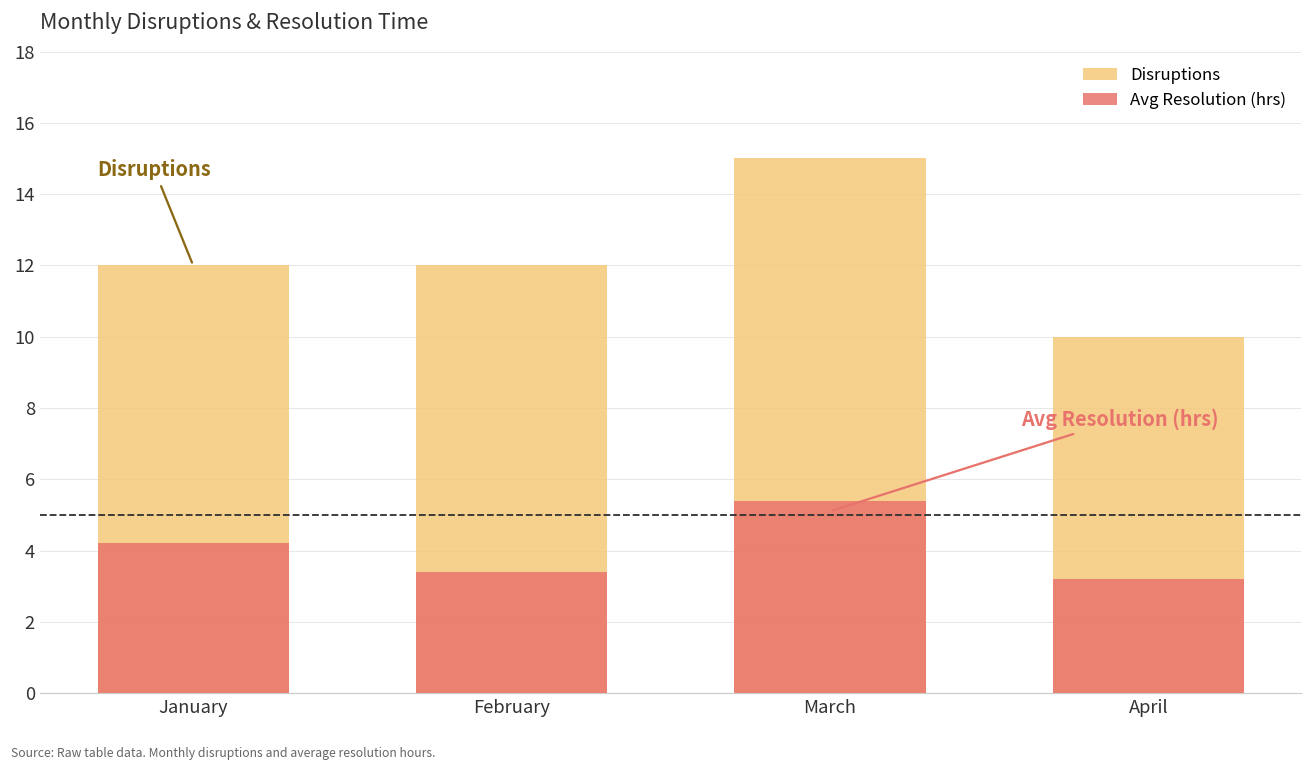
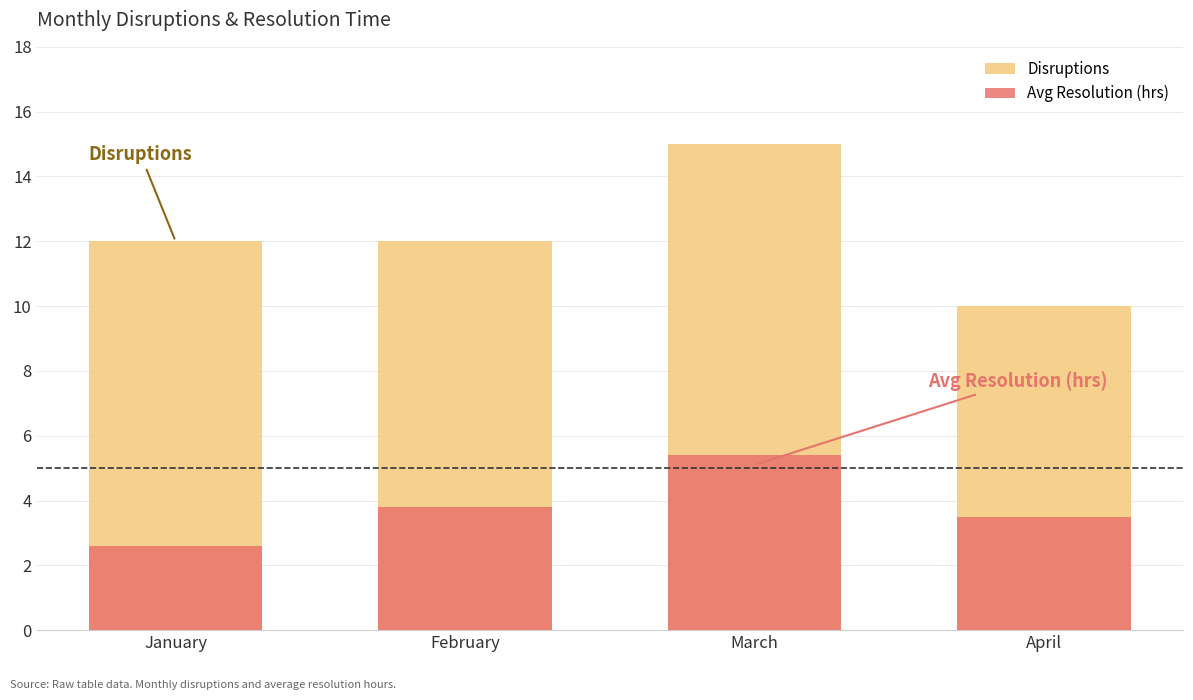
  {
    "Disruptions": {
      "January": 12.0,
      "February": 12.0,
      "March": 15.0,
      "April": 10.0
    },
    "Avg Resolution (hrs)": {
-     "January": 4.2,
-     "February": 3.4,
-     "April": 3.2
+     "January": 2.6,
+     "February": 3.8,
+     "April": 3.5
    }
  }
